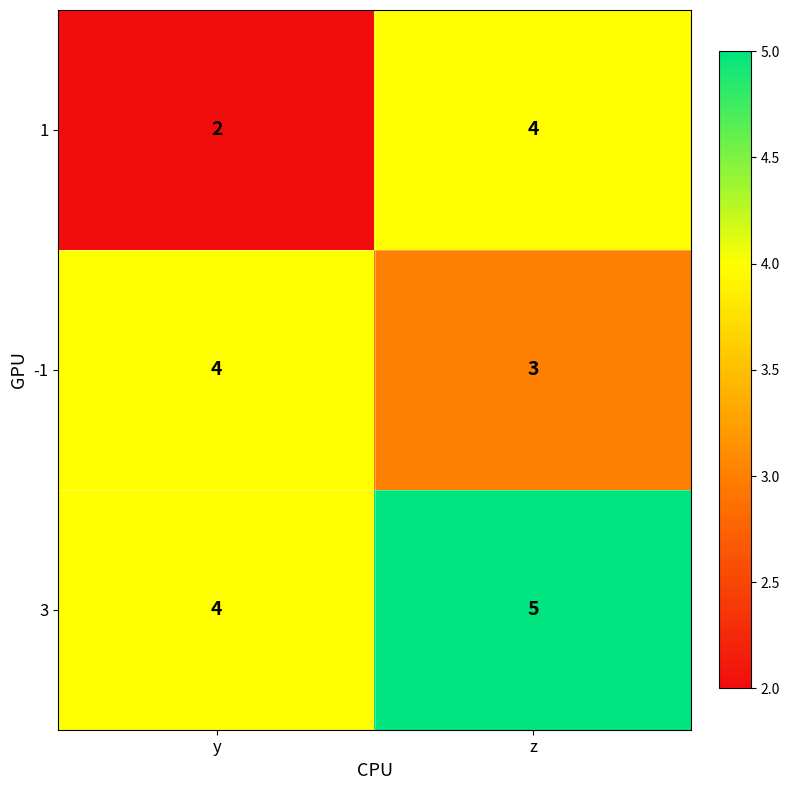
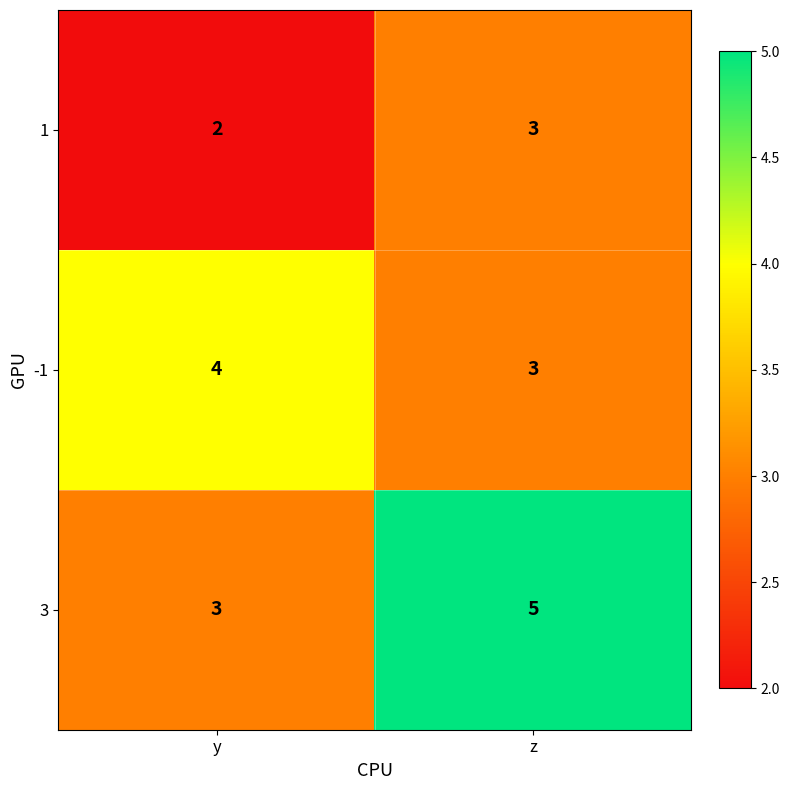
  {
    "1": {
      "y": 2,
-     "z": 4
+     "z": 3
    },
    "-1": {
      "y": 4,
      "z": 3
    },
    "3": {
-     "y": 4,
+     "y": 3,
      "z": 5
    }
  }
